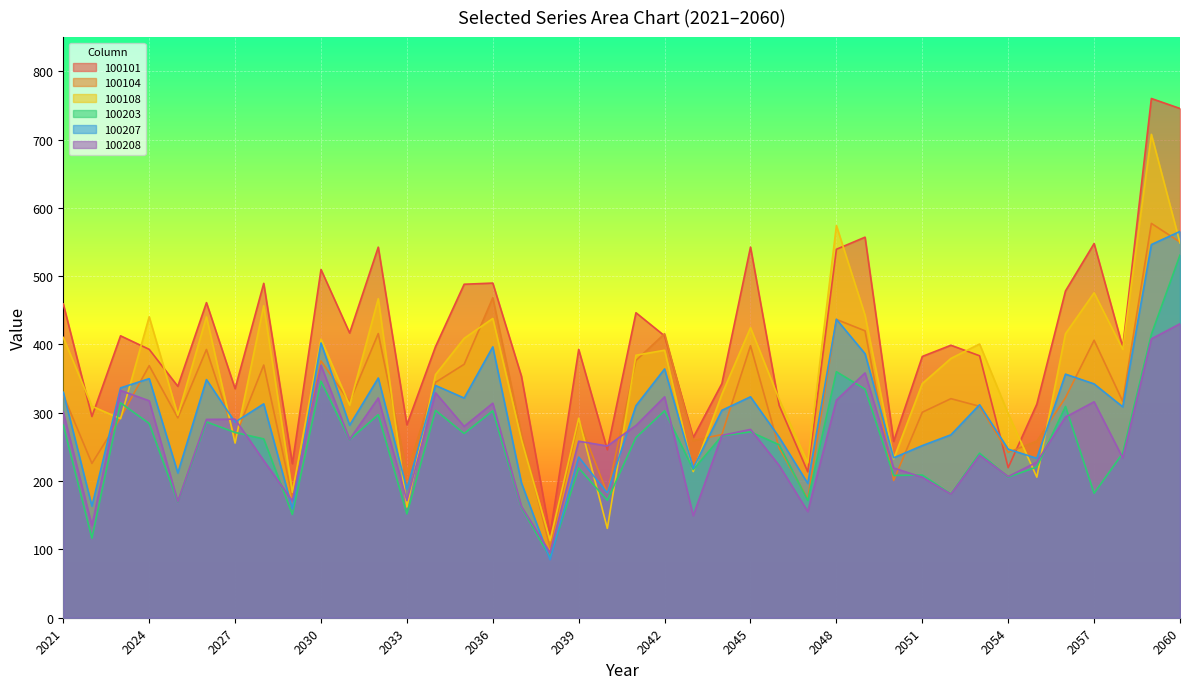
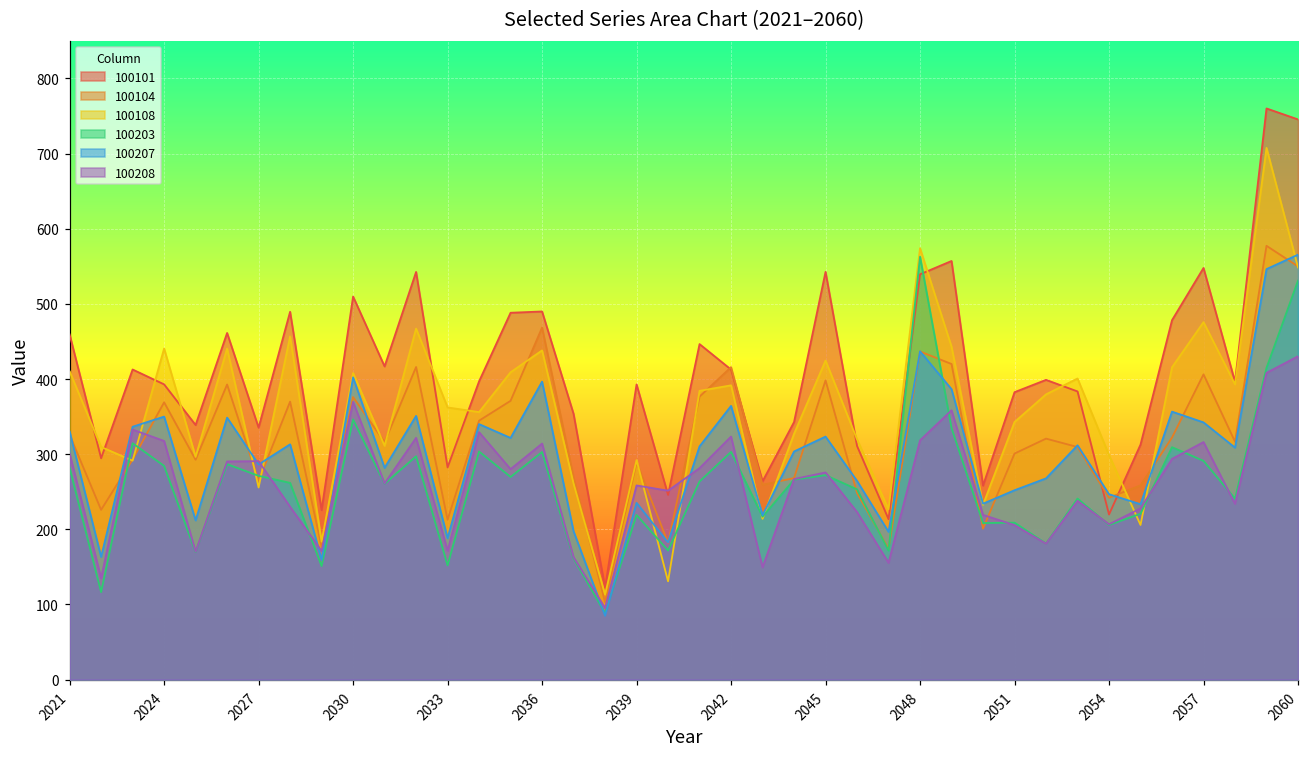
  {
    "100108": {
      "2021": 410,
      "2024": 440,
      "2027": 260,
      "2030": 410,
-     "2033": 160,
+     "2033": 360,
      "2036": 440,
      "2042": 390,
      "2045": 420,
      "2048": 570,
      "2051": 340,
      "2054": 300,
      "2057": 480
    },
    "100203": {
      "2021": 280,
      "2024": 280,
      "2027": 270,
      "2030": 350,
      "2033": 150,
      "2036": 300,
      "2039": 220,
      "2042": 300,
-     "2048": 360,
-     "2057": 180,
+     "2048": 560,
+     "2057": 290,
      "2060": 530
    },
    "100207": {
      "2021": 330,
      "2024": 350,
      "2027": 290,
      "2030": 400,
      "2033": 190,
      "2036": 400,
      "2039": 240,
      "2042": 360,
      "2045": 320,
      "2051": 250,
      "2054": 250,
      "2057": 340,
      "2060": 570
    },
    "100208": {
      "2021": 300,
      "2024": 320,
      "2027": 290,
      "2030": 370,
      "2033": 170,
      "2036": 310,
      "2039": 260,
      "2042": 320,
      "2048": 320,
      "2057": 320,
      "2060": 430
    }
  }
